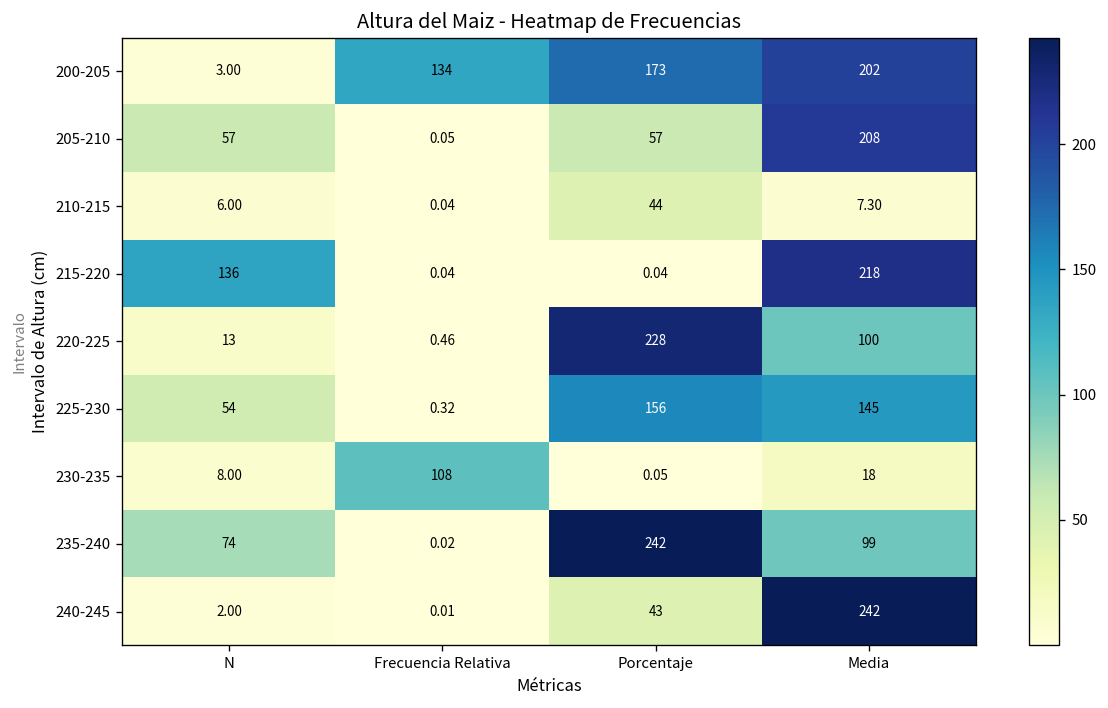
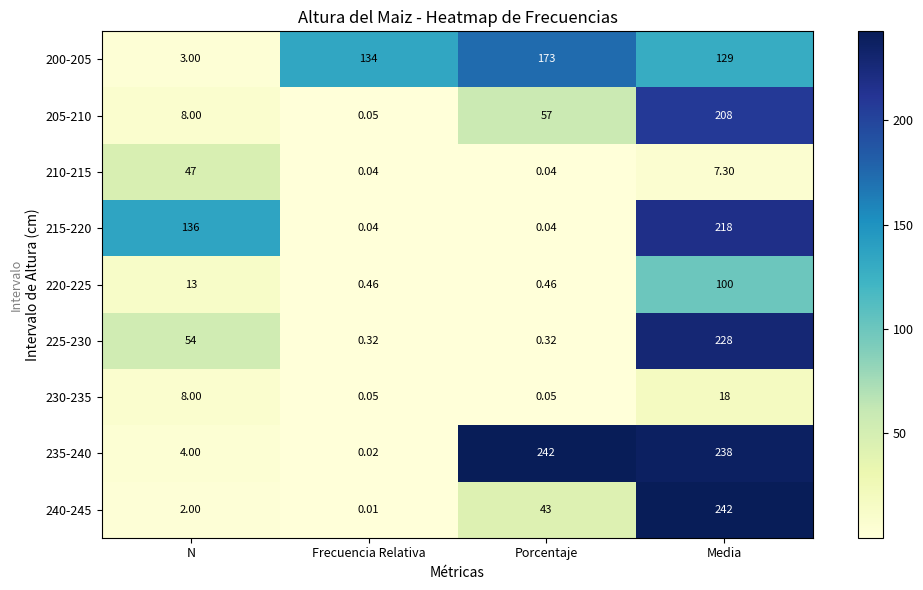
  {
    "200-205": {
      "N": 3.00,
      "Frecuencia Relativa": 134,
      "Porcentaje": 173,
-     "Media": 202
+     "Media": 129
    },
    "205-210": {
-     "N": 57,
+     "N": 8.00,
      "Frecuencia Relativa": 0.05,
      "Porcentaje": 57,
      "Media": 208
    },
    "210-215": {
-     "N": 6.00,
+     "N": 47,
      "Frecuencia Relativa": 0.04,
-     "Porcentaje": 44,
+     "Porcentaje": 0.04,
      "Media": 7.30
    },
    "215-220": {
      "N": 136,
      "Frecuencia Relativa": 0.04,
      "Porcentaje": 0.04,
      "Media": 218
    },
    "220-225": {
      "N": 13,
      "Frecuencia Relativa": 0.46,
-     "Porcentaje": 228,
+     "Porcentaje": 0.46,
      "Media": 100
    },
    "225-230": {
      "N": 54,
      "Frecuencia Relativa": 0.32,
-     "Porcentaje": 156,
-     "Media": 145
+     "Porcentaje": 0.32,
+     "Media": 228
    },
    "230-235": {
      "N": 8.00,
-     "Frecuencia Relativa": 108,
+     "Frecuencia Relativa": 0.05,
      "Porcentaje": 0.05,
      "Media": 18
    },
    "235-240": {
-     "N": 74,
+     "N": 4.00,
      "Frecuencia Relativa": 0.02,
      "Porcentaje": 242,
-     "Media": 99
+     "Media": 238
    },
    "240-245": {
      "N": 2.00,
      "Frecuencia Relativa": 0.01,
      "Porcentaje": 43,
      "Media": 242
    }
  }
